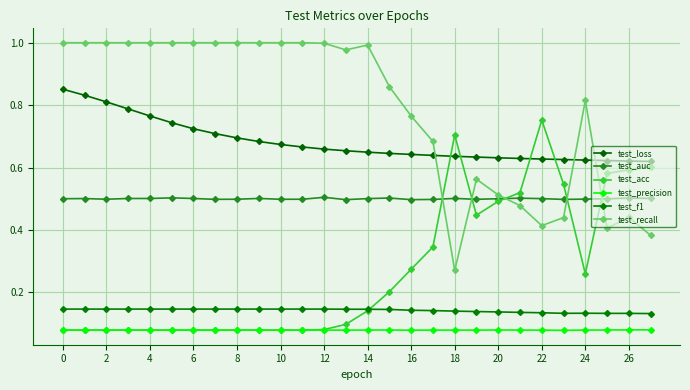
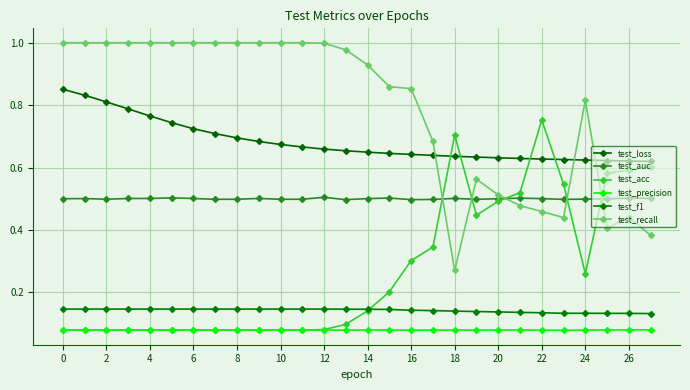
  {
    "test_acc": {
-     "16": 0.27,
+     "16": 0.30,
      "18": 0.70,
      "20": 0.49,
      "22": 0.75,
      "24": 0.26
    },
    "test_precision": {
      "14": 0.08,
      "16": 0.08,
      "18": 0.08,
      "20": 0.08,
      "22": 0.08,
      "24": 0.08,
      "26": 0.08
    },
    "test_recall": {
      "0": 1.00,
      "2": 1.00,
      "4": 1.00,
      "6": 1.00,
      "8": 1.00,
      "10": 1.00,
      "12": 1.00,
-     "14": 0.99,
-     "16": 0.76,
+     "14": 0.93,
+     "16": 0.85,
      "18": 0.27,
      "20": 0.51,
-     "22": 0.41,
+     "22": 0.46,
      "24": 0.81
    }
  }
